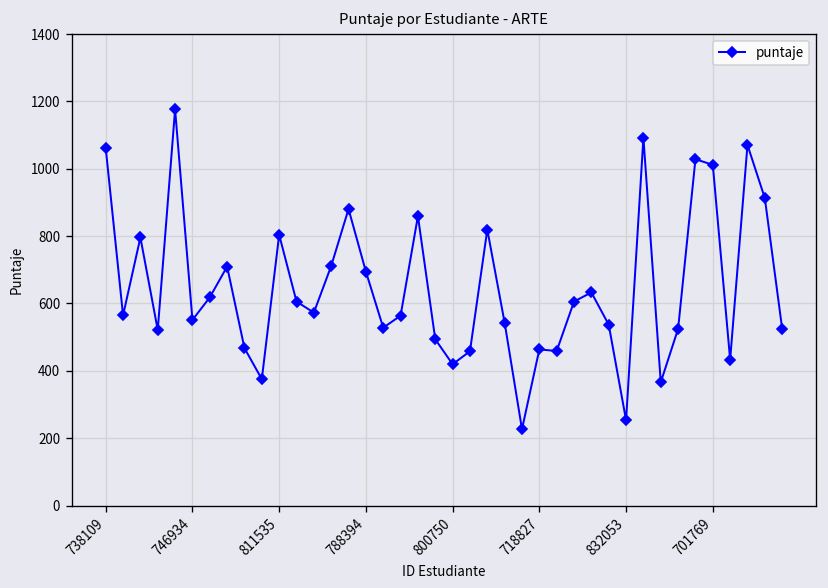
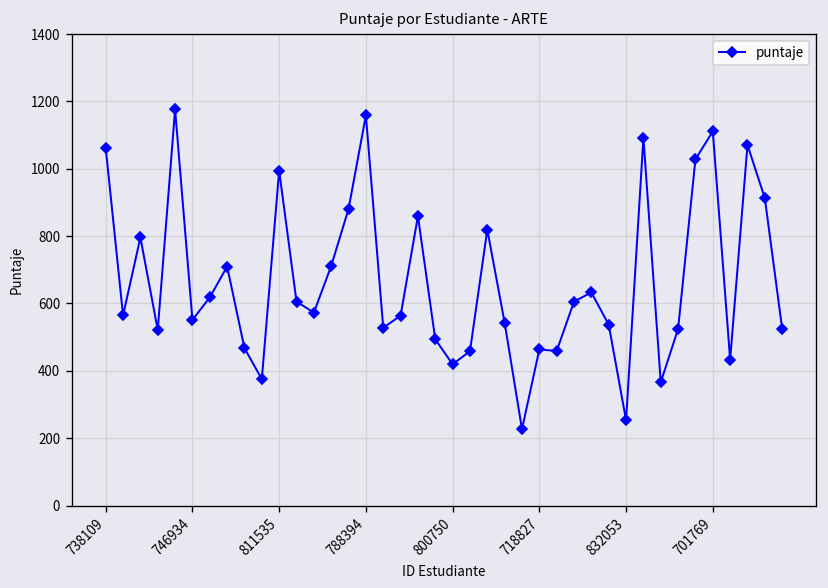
  {
    "738109": 1060,
    "746934": 550,
-   "811535": 800,
-   "788394": 690,
+   "811535": 990,
+   "788394": 1160,
    "800750": 420,
    "718827": 460,
    "832053": 250,
-   "701769": 1010
+   "701769": 1110
  }
